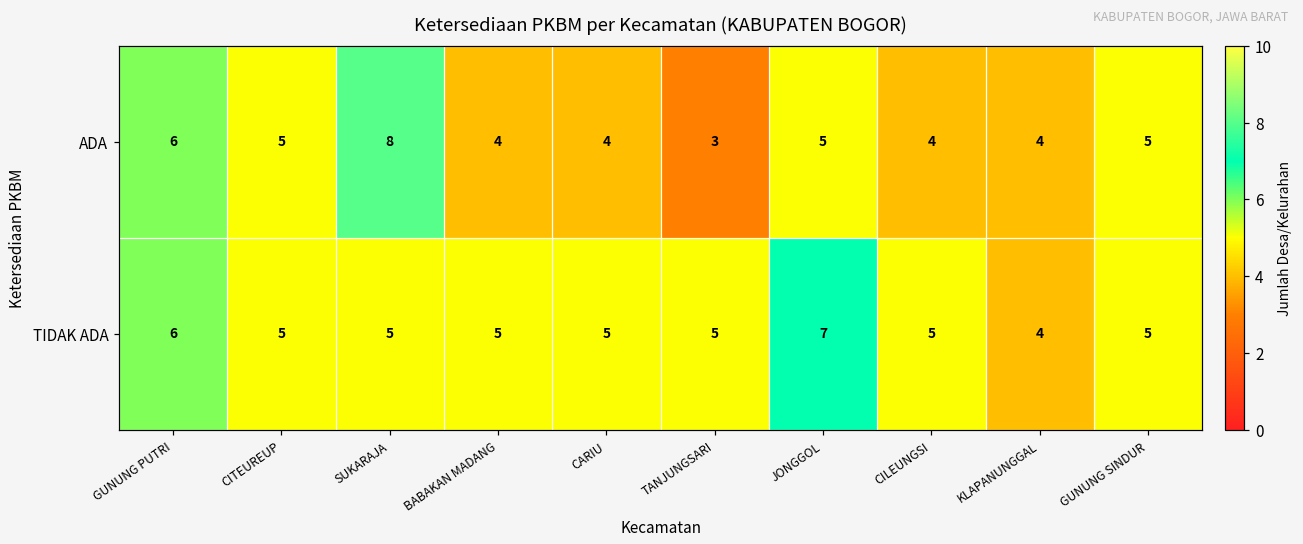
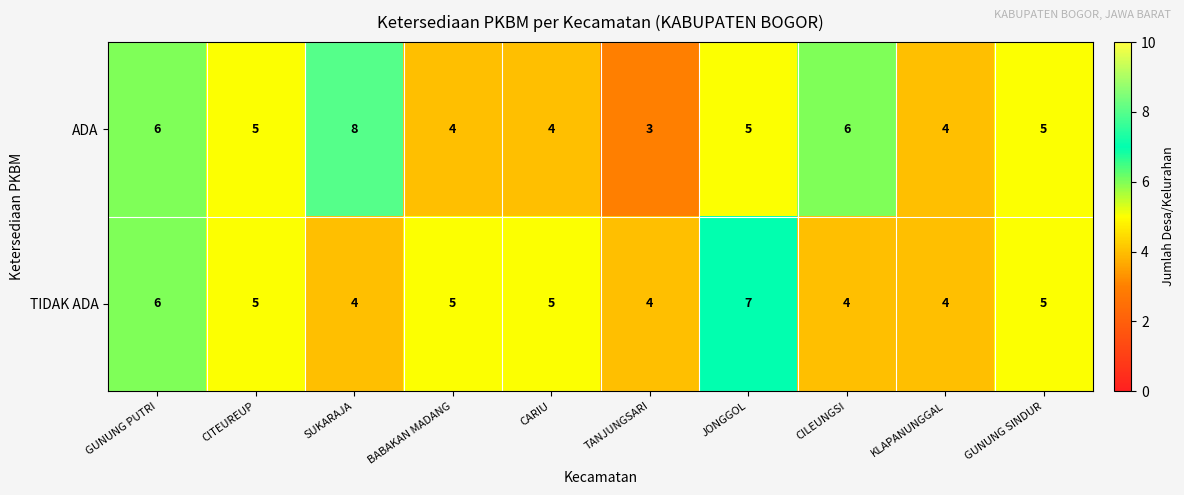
  {
    "ADA": {
      "GUNUNG PUTRI": 6,
      "CITEUREUP": 5,
      "SUKARAJA": 8,
      "BABAKAN MADANG": 4,
      "CARIU": 4,
      "TANJUNGSARI": 3,
      "JONGGOL": 5,
-     "CILEUNGSI": 4,
+     "CILEUNGSI": 6,
      "KLAPANUNGGAL": 4,
      "GUNUNG SINDUR": 5
    },
    "TIDAK ADA": {
      "GUNUNG PUTRI": 6,
      "CITEUREUP": 5,
-     "SUKARAJA": 5,
+     "SUKARAJA": 4,
      "BABAKAN MADANG": 5,
      "CARIU": 5,
-     "TANJUNGSARI": 5,
+     "TANJUNGSARI": 4,
      "JONGGOL": 7,
-     "CILEUNGSI": 5,
+     "CILEUNGSI": 4,
      "KLAPANUNGGAL": 4,
      "GUNUNG SINDUR": 5
    }
  }
